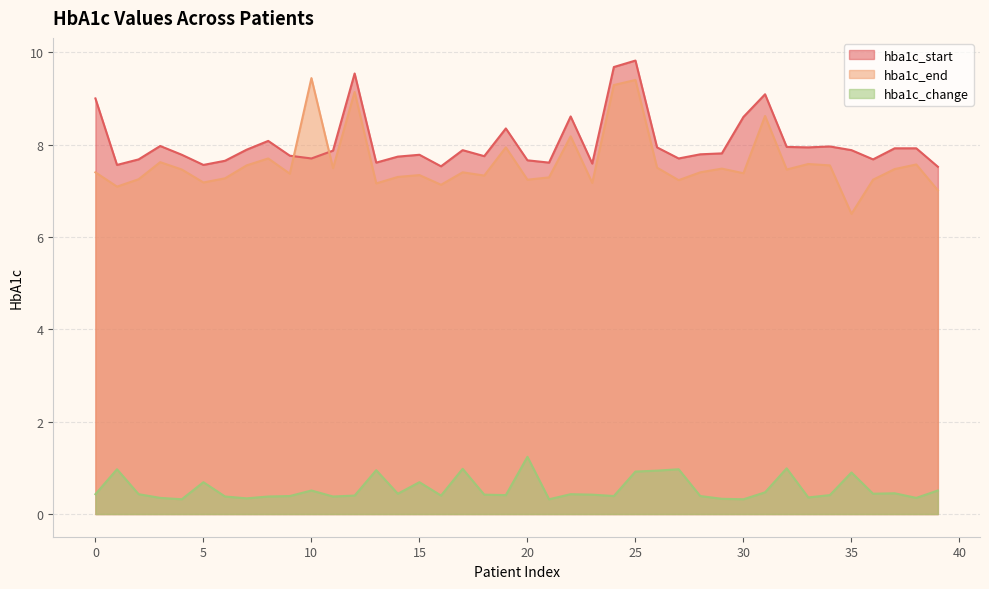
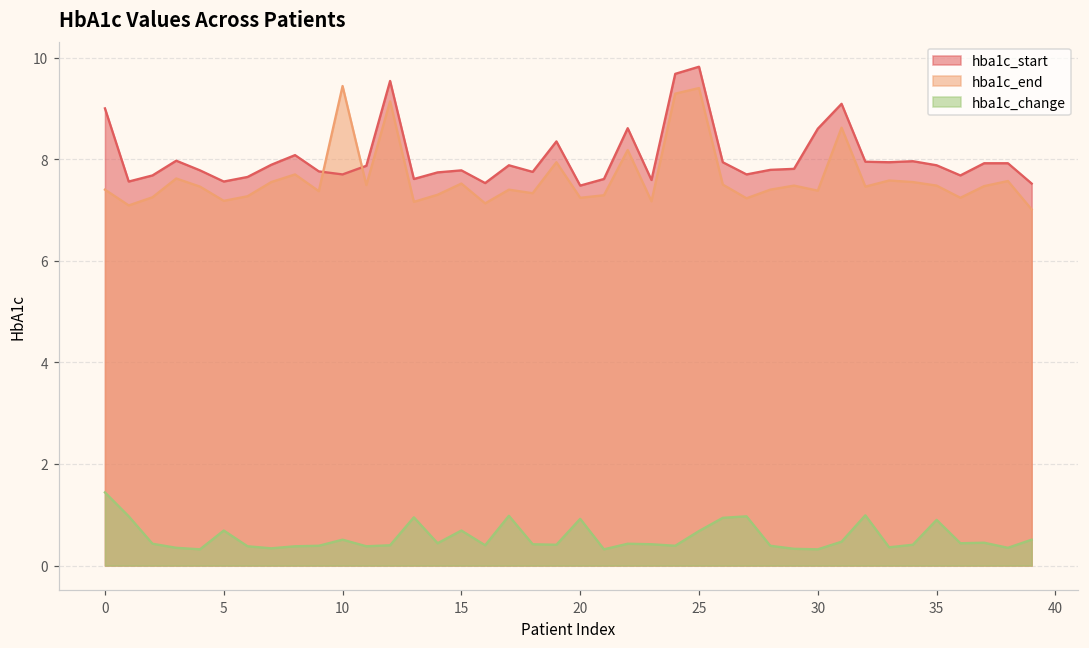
  {
    "hba1c_start": {
      "0": 9.0,
      "5": 7.6,
      "10": 7.7,
      "15": 7.8,
-     "20": 7.7,
+     "20": 7.5,
      "25": 9.8,
      "30": 8.6,
      "35": 7.9
    },
    "hba1c_end": {
      "0": 7.4,
      "5": 7.2,
      "10": 9.4,
-     "15": 7.3,
+     "15": 7.5,
      "20": 7.2,
      "25": 9.4,
      "30": 7.4,
-     "35": 6.5
+     "35": 7.5
    },
    "hba1c_change": {
-     "0": 0.4,
+     "0": 1.4,
      "5": 0.7,
      "10": 0.5,
      "15": 0.7,
-     "20": 1.2,
-     "25": 0.9,
+     "20": 0.9,
+     "25": 0.7,
      "30": 0.3,
      "35": 0.9
    }
  }
